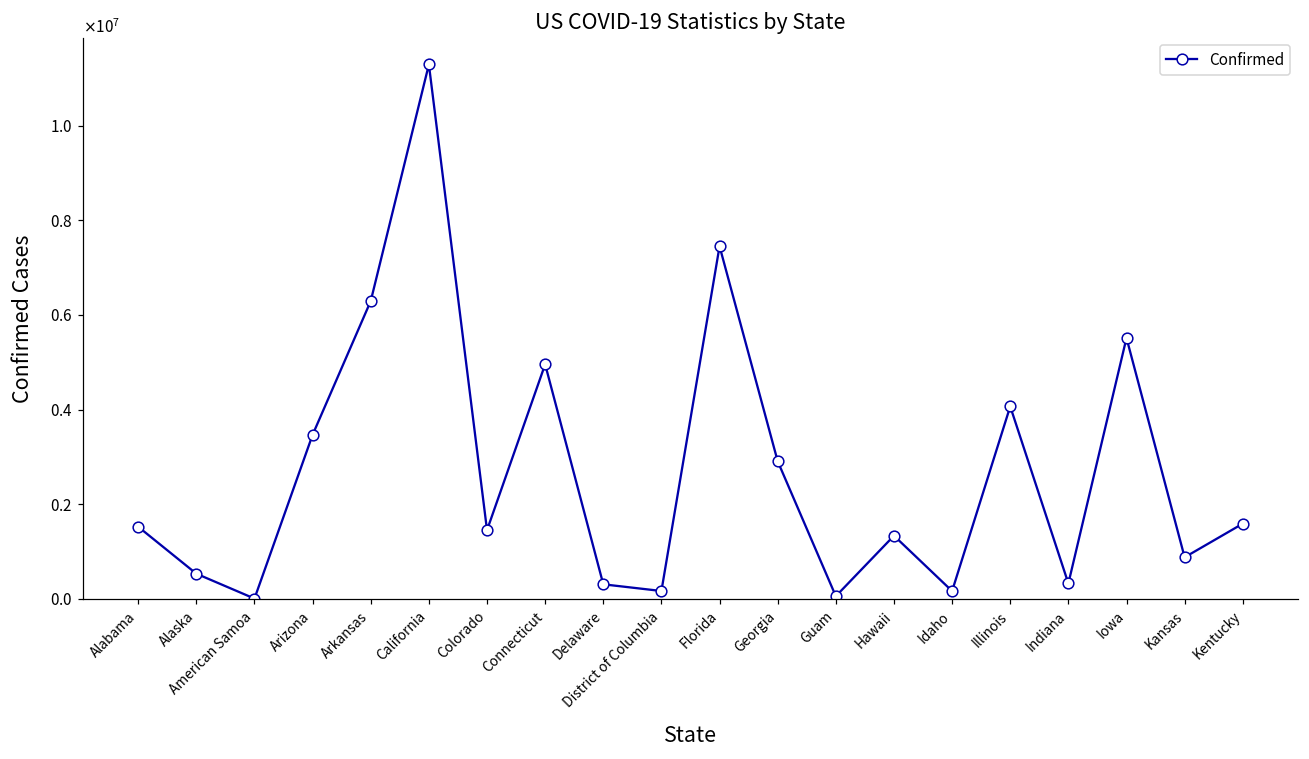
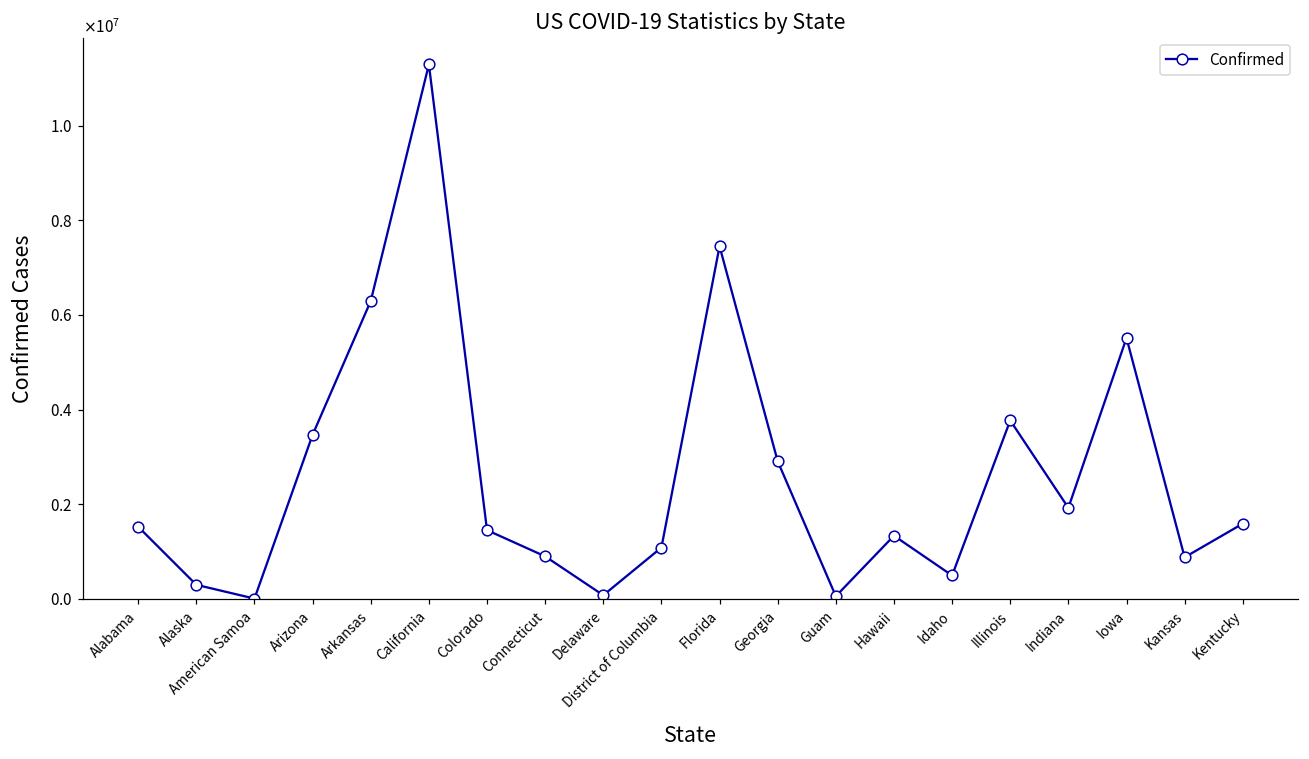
  {
    "Alabama": 1500000,
-   "Alaska": 500000,
+   "Alaska": 300000,
    "American Samoa": 0,
    "Arizona": 3500000,
    "Arkansas": 6300000,
    "California": 11300000,
    "Colorado": 1500000,
-   "Connecticut": 5000000,
-   "Delaware": 300000,
-   "District of Columbia": 200000,
+   "Connecticut": 900000,
+   "Delaware": 100000,
+   "District of Columbia": 1100000,
    "Florida": 7500000,
    "Georgia": 2900000,
    "Guam": 100000,
    "Hawaii": 1300000,
-   "Idaho": 200000,
-   "Illinois": 4100000,
-   "Indiana": 300000,
+   "Idaho": 500000,
+   "Illinois": 3800000,
+   "Indiana": 1900000,
    "Iowa": 5500000,
    "Kansas": 900000,
    "Kentucky": 1600000
  }
